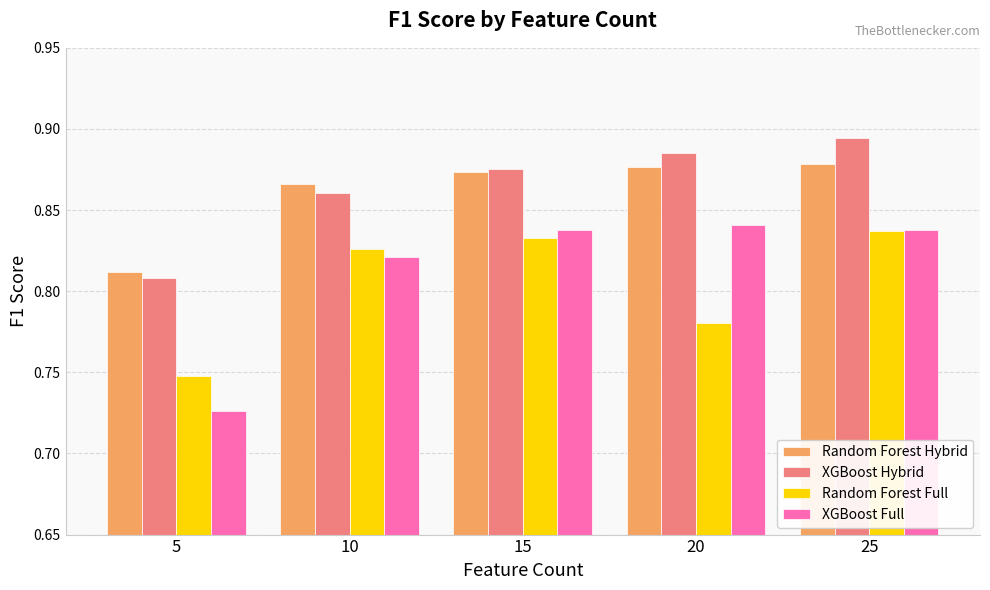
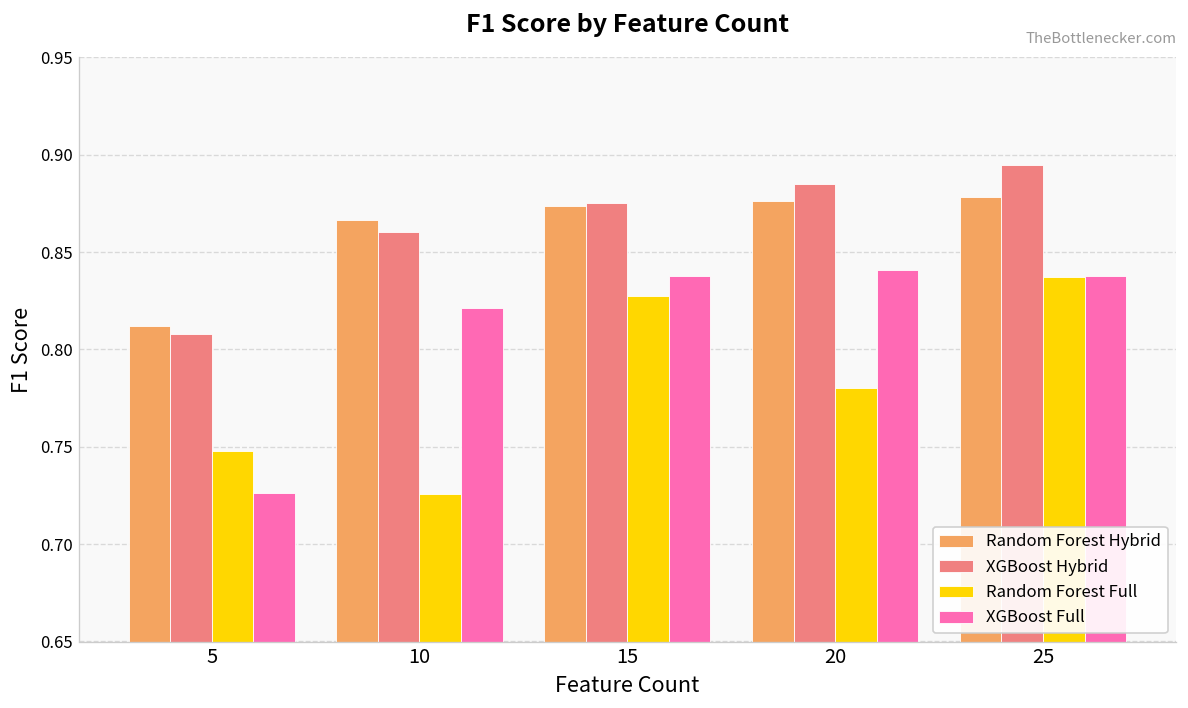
  {
    "Random Forest Full": {
      "5": 0.748,
-     "10": 0.826,
-     "15": 0.833,
+     "10": 0.726,
+     "15": 0.827,
      "20": 0.780,
      "25": 0.837
    }
  }
